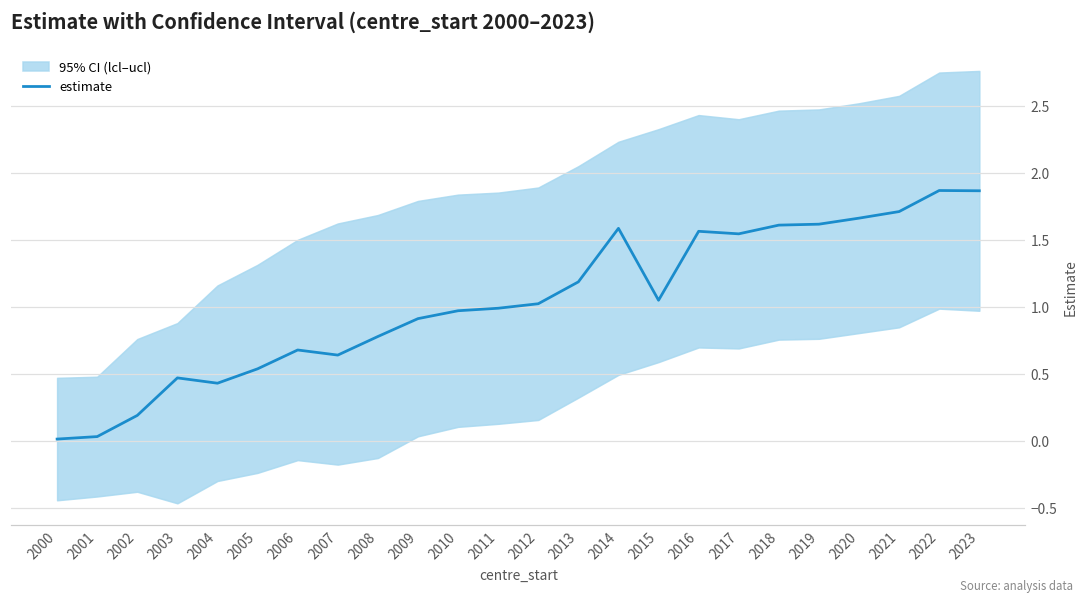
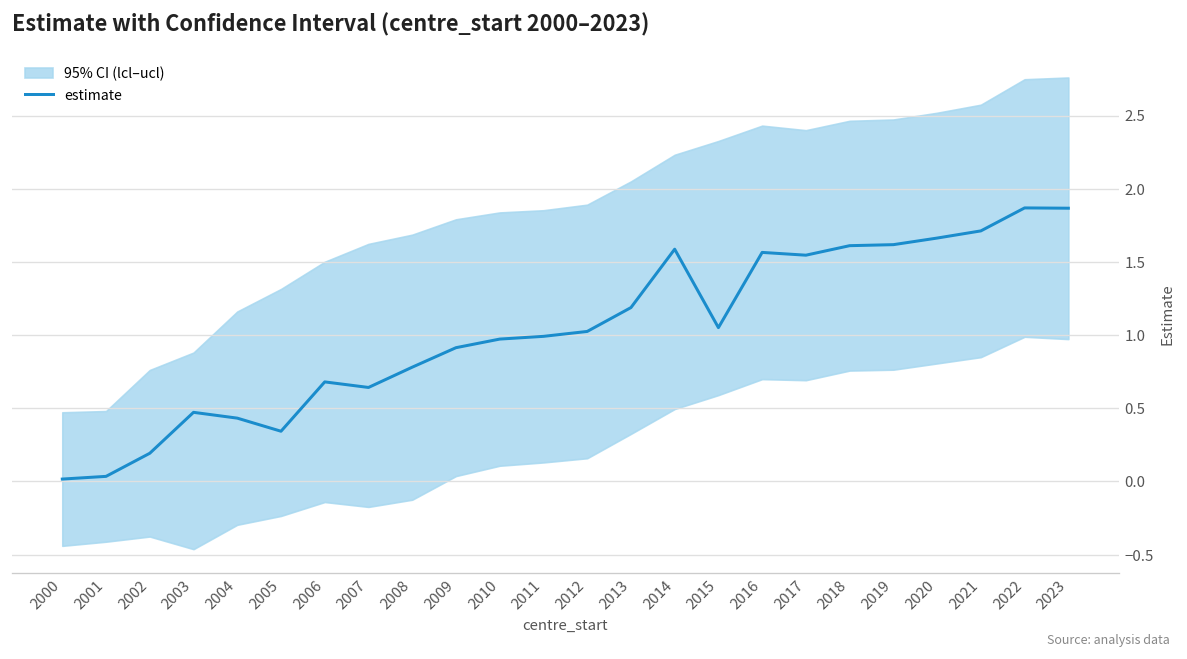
  {
    "estimate": {
      "2000": 0.02,
      "2001": 0.03,
      "2002": 0.19,
      "2003": 0.47,
      "2004": 0.43,
-     "2005": 0.54,
+     "2005": 0.34,
      "2006": 0.68,
      "2007": 0.64,
      "2008": 0.78,
      "2009": 0.91,
      "2010": 0.97,
      "2011": 0.99,
      "2012": 1.03,
      "2013": 1.19,
      "2014": 1.59,
      "2015": 1.05,
      "2016": 1.57,
      "2017": 1.55,
      "2018": 1.61,
      "2019": 1.62,
      "2020": 1.66,
      "2021": 1.71,
      "2022": 1.87,
      "2023": 1.87
    }
  }
